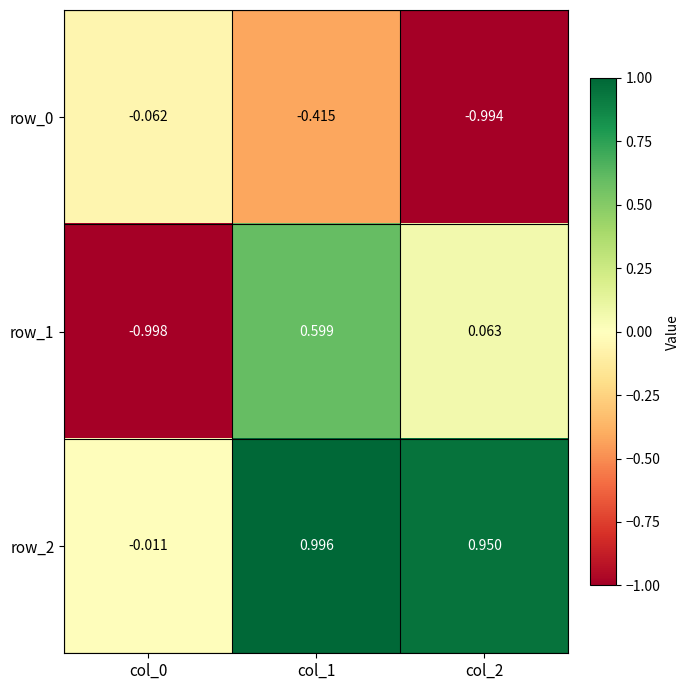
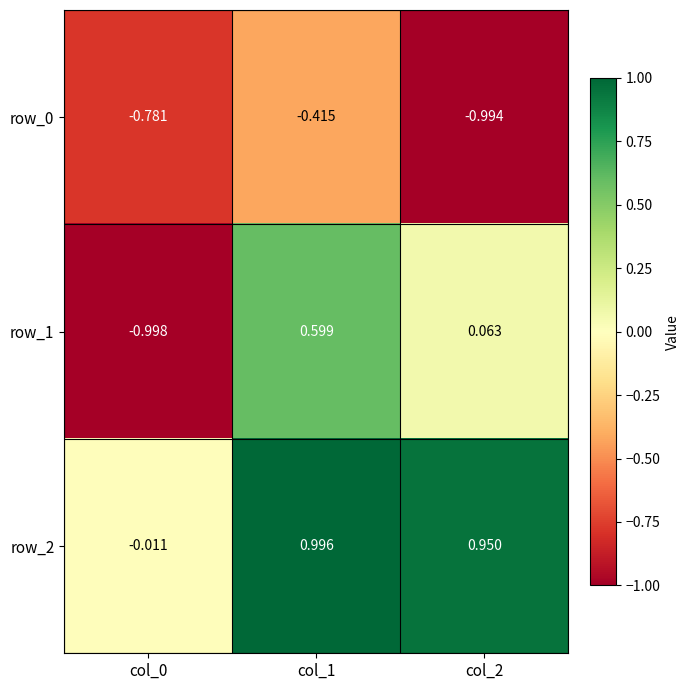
  {
    "row_0": {
-     "col_0": -0.062,
+     "col_0": -0.781,
      "col_1": -0.415,
      "col_2": -0.994
    },
    "row_1": {
      "col_0": -0.998,
      "col_1": 0.599,
      "col_2": 0.063
    },
    "row_2": {
      "col_0": -0.011,
      "col_1": 0.996,
      "col_2": 0.950
    }
  }
